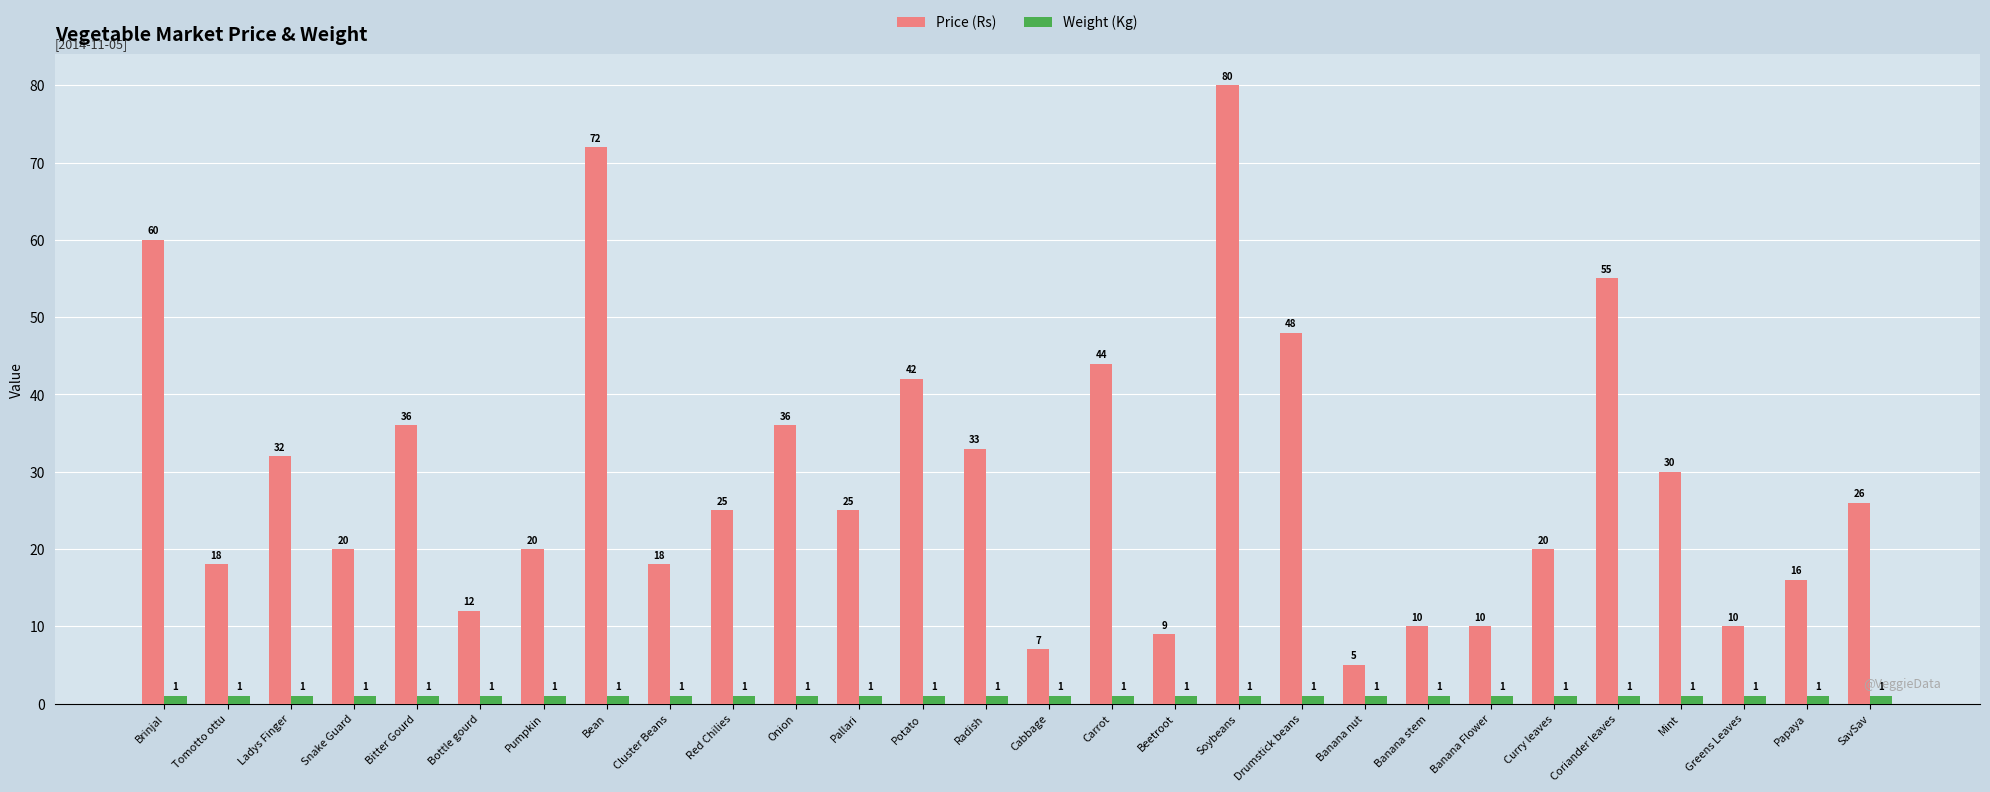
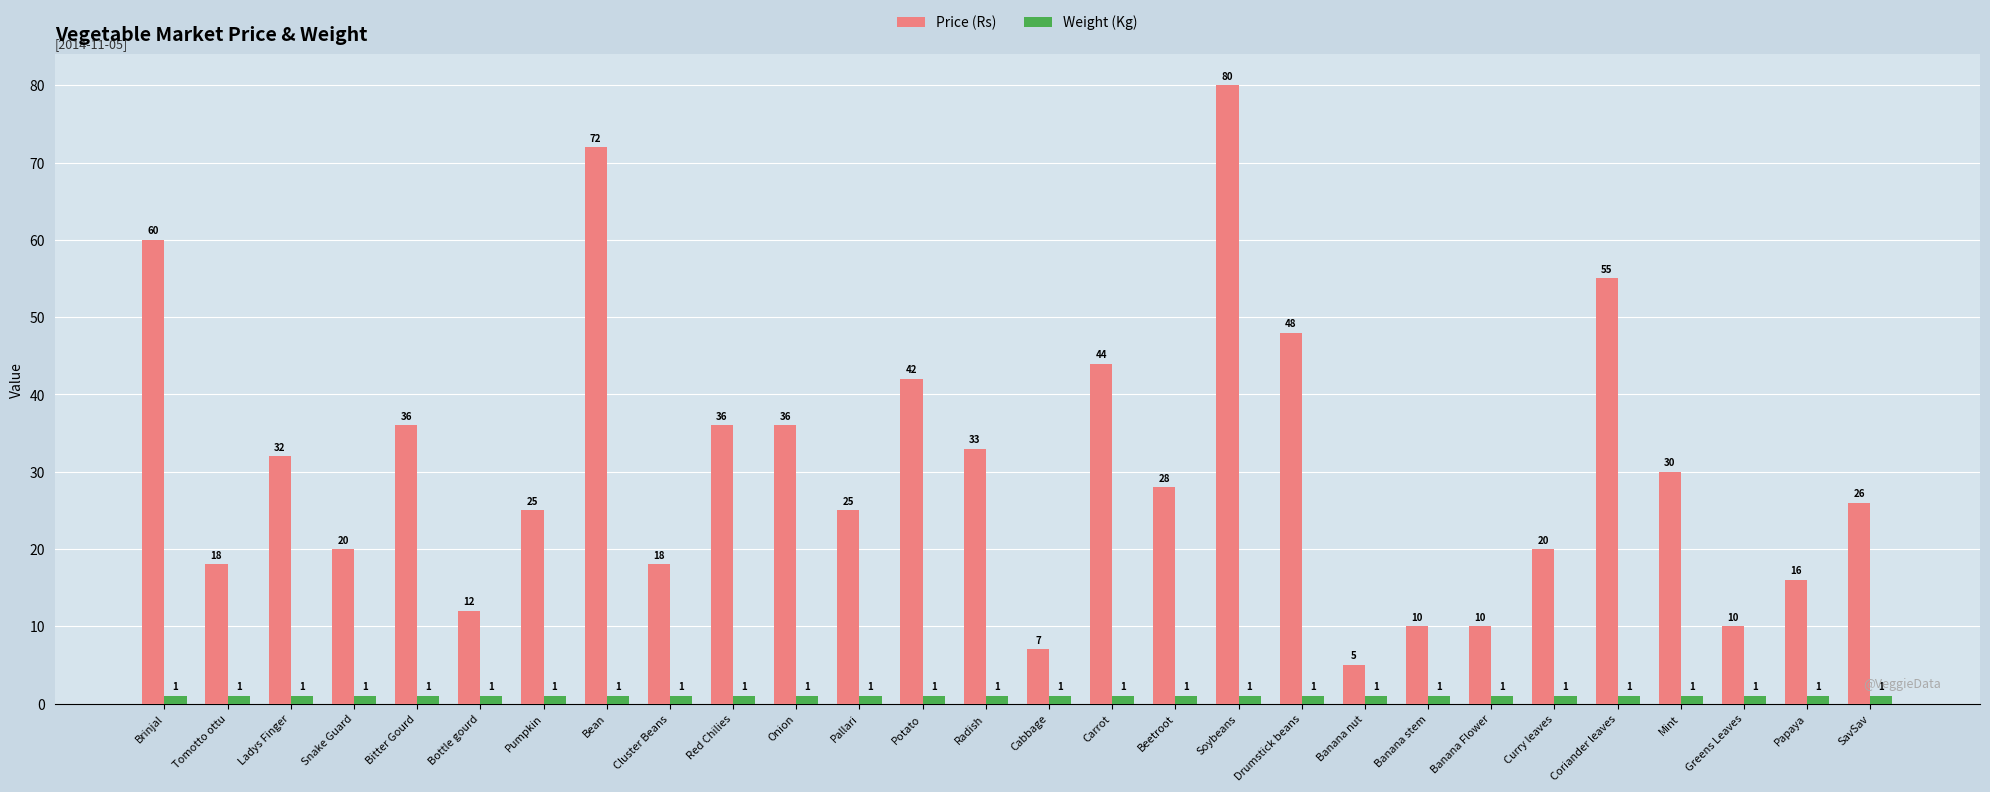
  {
    "Price (Rs)": {
      "Brinjal": 60,
      "Tomotto ottu": 18,
      "Ladys Finger": 32,
      "Snake Guard": 20,
      "Bitter Gourd": 36,
      "Bottle gourd": 12,
-     "Pumpkin": 20,
+     "Pumpkin": 25,
      "Bean": 72,
      "Cluster Beans": 18,
-     "Red Chilies": 25,
+     "Red Chilies": 36,
      "Onion": 36,
      "Pallari": 25,
      "Potato": 42,
      "Radish": 33,
      "Cabbage": 7,
      "Carrot": 44,
-     "Beetroot": 9,
+     "Beetroot": 28,
      "Soybeans": 80,
      "Drumstick beans": 48,
      "Banana nut": 5,
      "Banana stem": 10,
      "Banana Flower": 10,
      "Curry leaves": 20,
      "Coriander leaves": 55,
      "Mint": 30,
      "Greens Leaves": 10,
      "Papaya": 16,
      "SavSav": 26
    },
    "Weight (Kg)": {
      "Brinjal": 1,
      "Tomotto ottu": 1,
      "Ladys Finger": 1,
      "Snake Guard": 1,
      "Bitter Gourd": 1,
      "Bottle gourd": 1,
      "Pumpkin": 1,
      "Bean": 1,
      "Cluster Beans": 1,
      "Red Chilies": 1,
      "Onion": 1,
      "Pallari": 1,
      "Potato": 1,
      "Radish": 1,
      "Cabbage": 1,
      "Carrot": 1,
      "Beetroot": 1,
      "Soybeans": 1,
      "Drumstick beans": 1,
      "Banana nut": 1,
      "Banana stem": 1,
      "Banana Flower": 1,
      "Curry leaves": 1,
      "Coriander leaves": 1,
      "Mint": 1,
      "Greens Leaves": 1,
      "Papaya": 1
    }
  }
